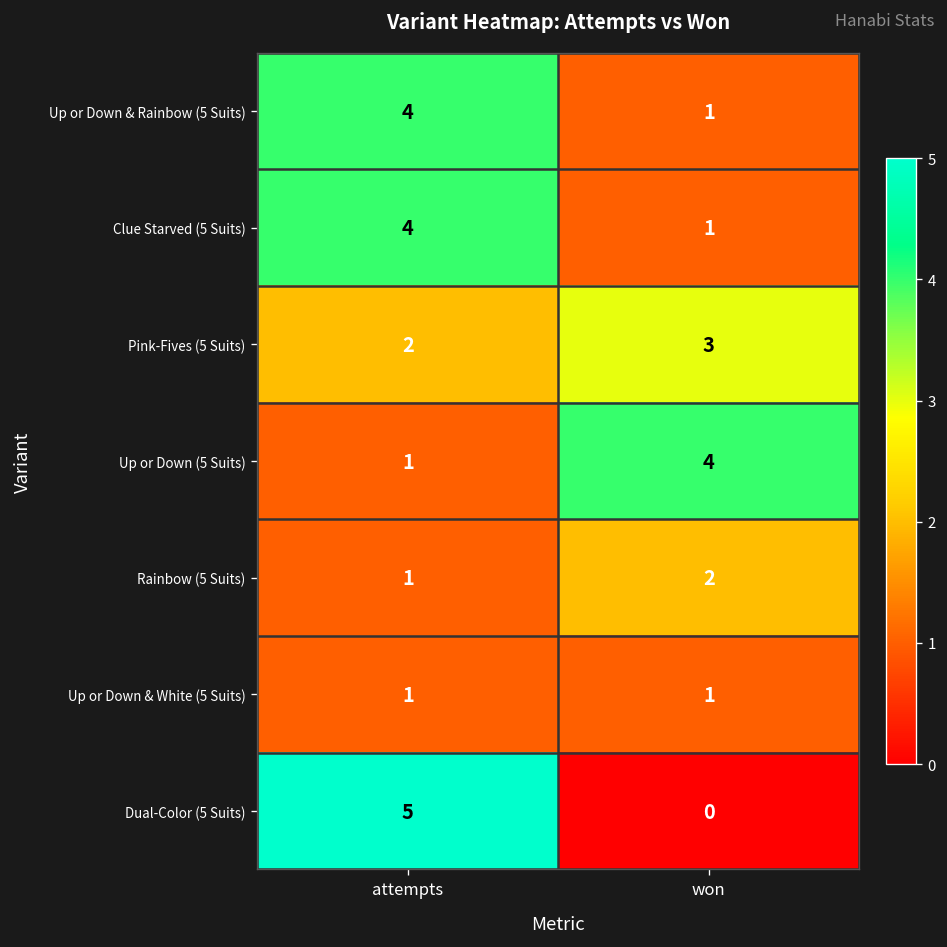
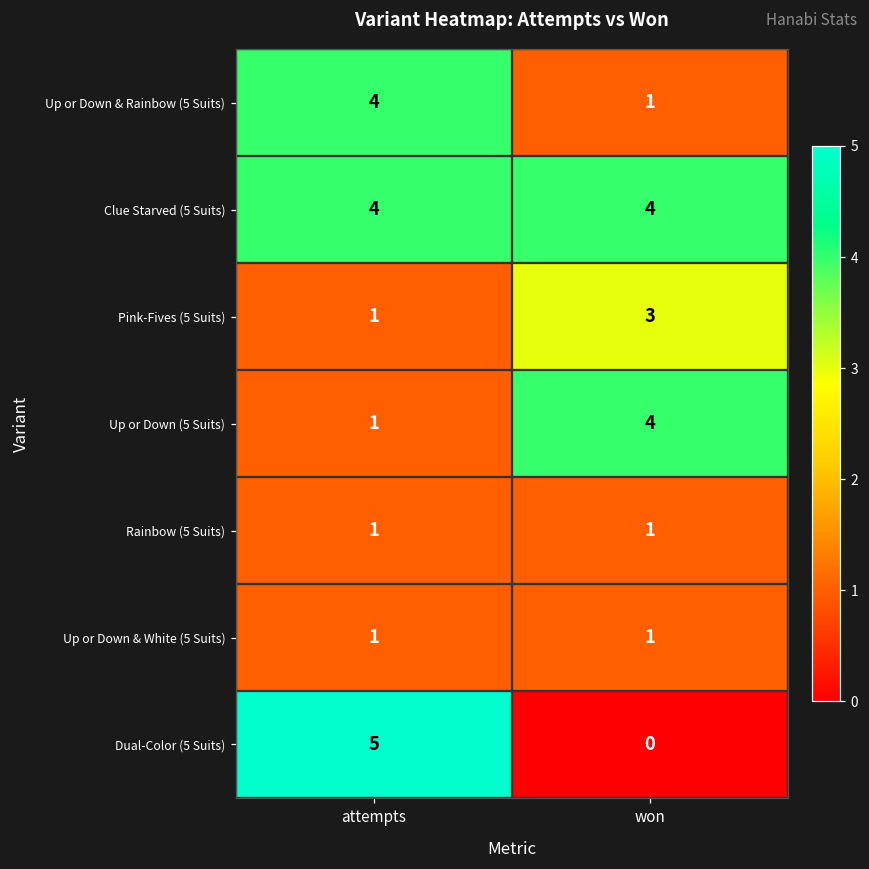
  {
    "Up or Down & Rainbow (5 Suits)": {
      "attempts": 4,
      "won": 1
    },
    "Clue Starved (5 Suits)": {
      "attempts": 4,
-     "won": 1
+     "won": 4
    },
    "Pink-Fives (5 Suits)": {
-     "attempts": 2,
+     "attempts": 1,
      "won": 3
    },
    "Up or Down (5 Suits)": {
      "attempts": 1,
      "won": 4
    },
    "Rainbow (5 Suits)": {
      "attempts": 1,
-     "won": 2
+     "won": 1
    },
    "Up or Down & White (5 Suits)": {
      "attempts": 1,
      "won": 1
    },
    "Dual-Color (5 Suits)": {
      "attempts": 5,
      "won": 0
    }
  }
